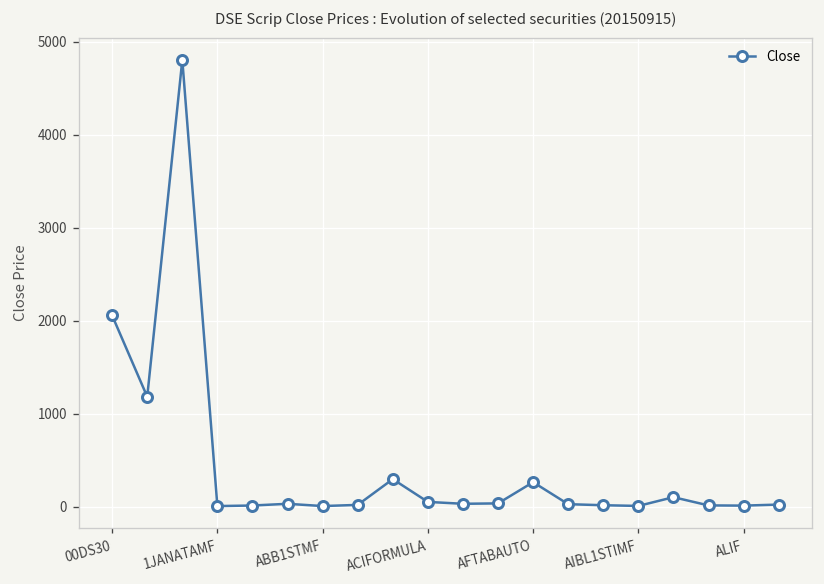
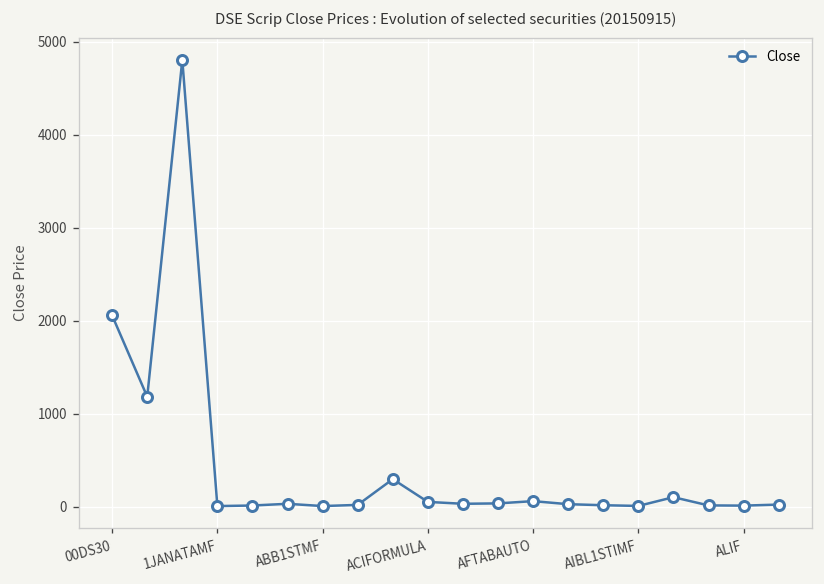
  {
    "00DS30": 2100,
    "1JANATAMF": 0,
    "ABB1STMF": 0,
    "ACIFORMULA": 0,
-   "AFTABAUTO": 300,
+   "AFTABAUTO": 100,
    "AIBL1STIMF": 0,
    "ALIF": 0
  }
